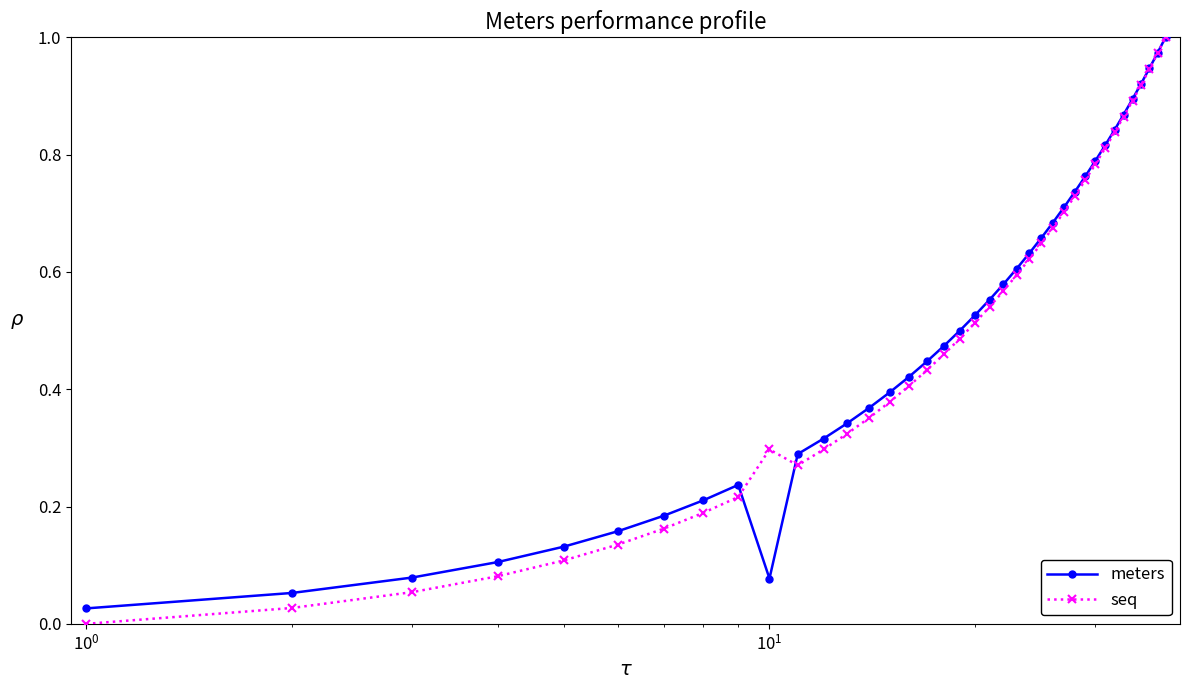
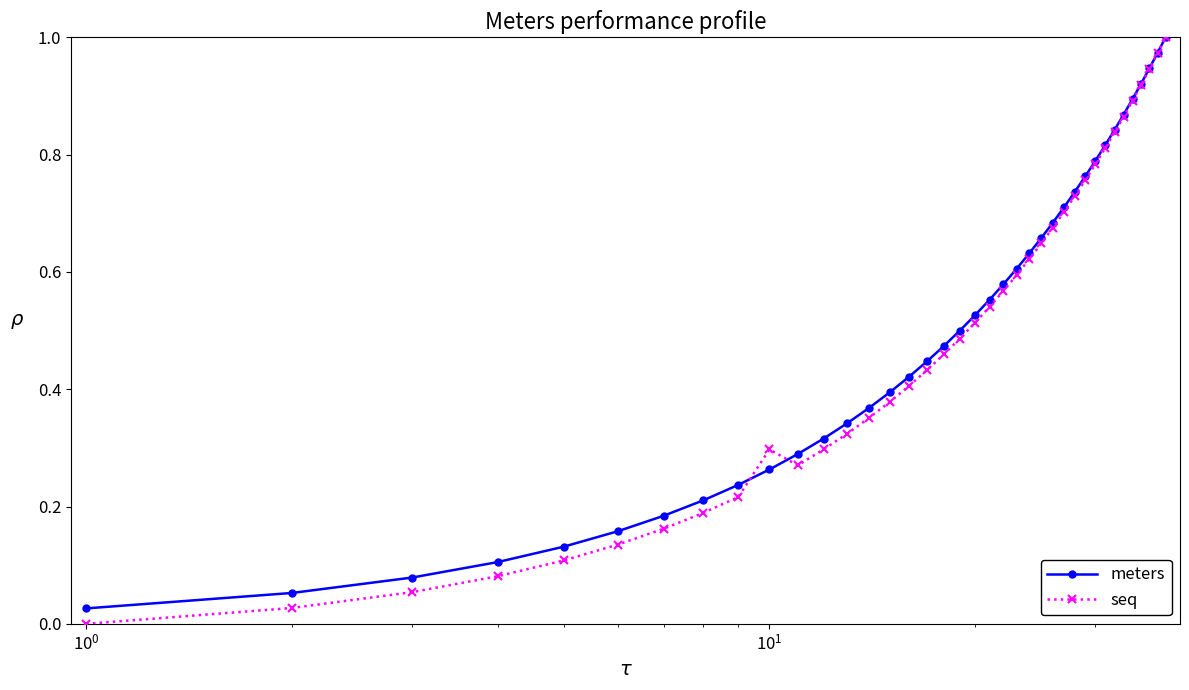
  {
    "meters": {
      "10^0": 0.03,
-     "10^1": 0.08
+     "10^1": 0.26
    },
    "seq": {
      "10^0": 0.00,
      "10^1": 0.30
    }
  }
